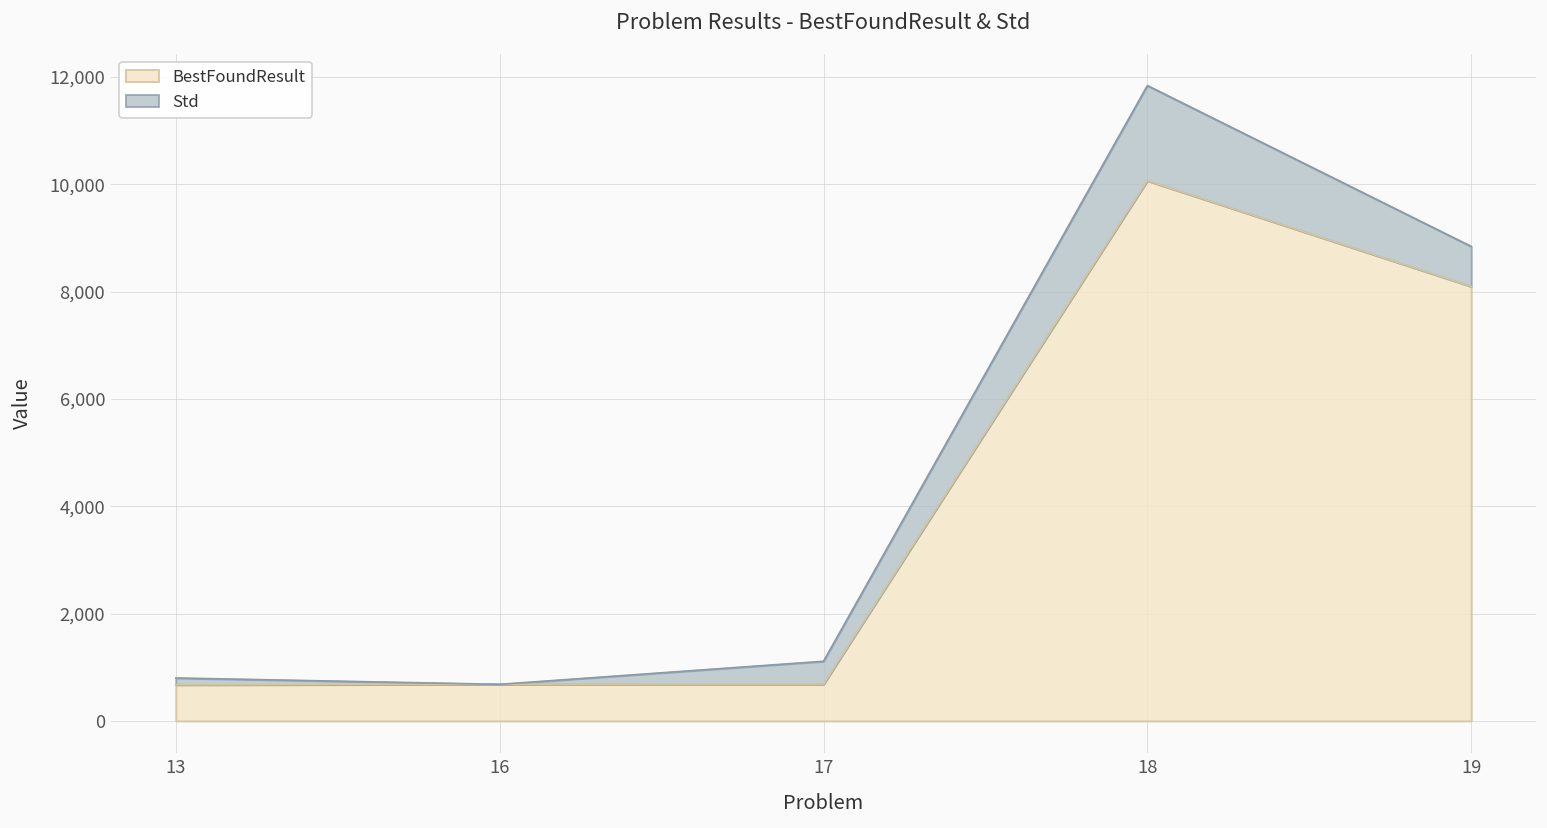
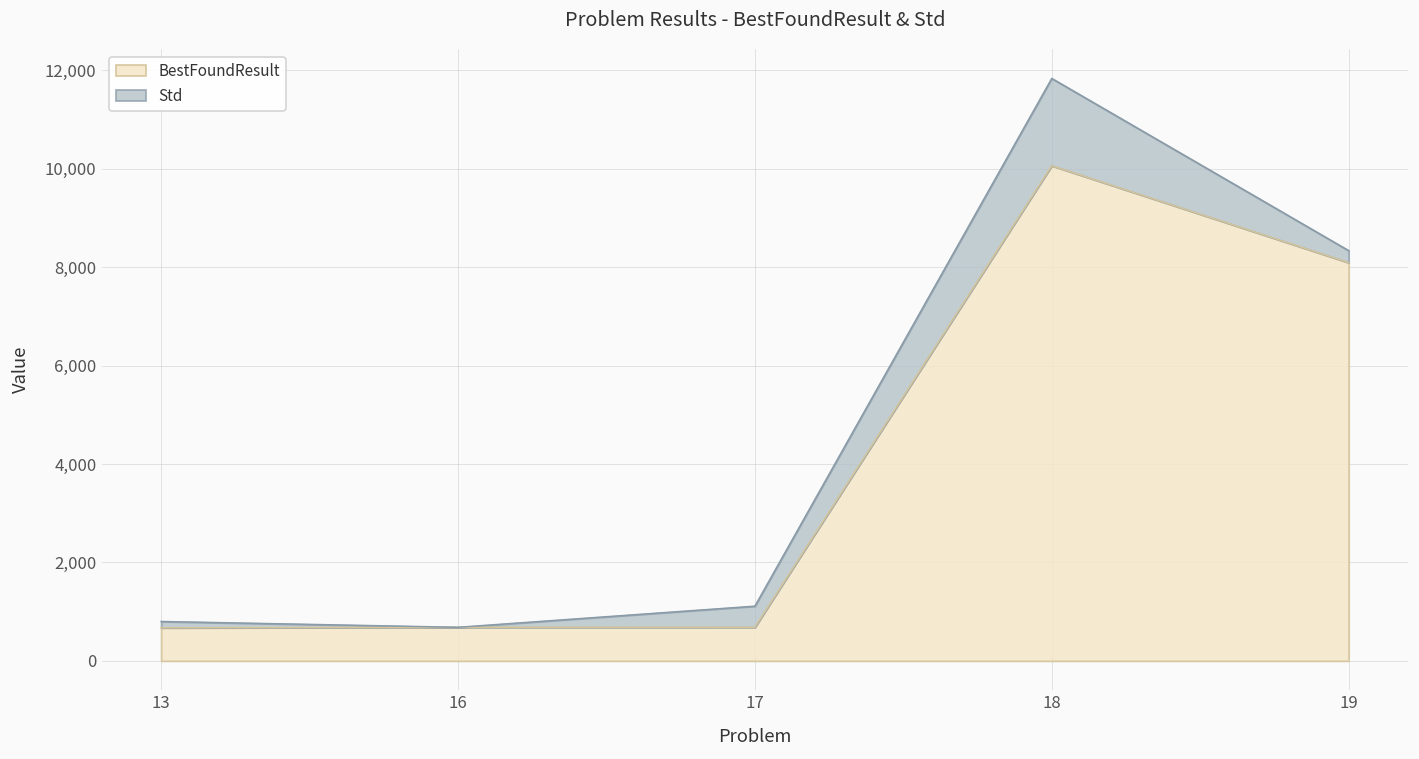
  {
    "BestFoundResult": {
      "13": "700",
      "17": "700",
      "18": "10,100",
      "19": "8,100"
    },
    "Std": {
      "13": "100",
      "17": "400",
      "18": "1,800",
-     "19": "700"
+     "19": "200"
    }
  }
